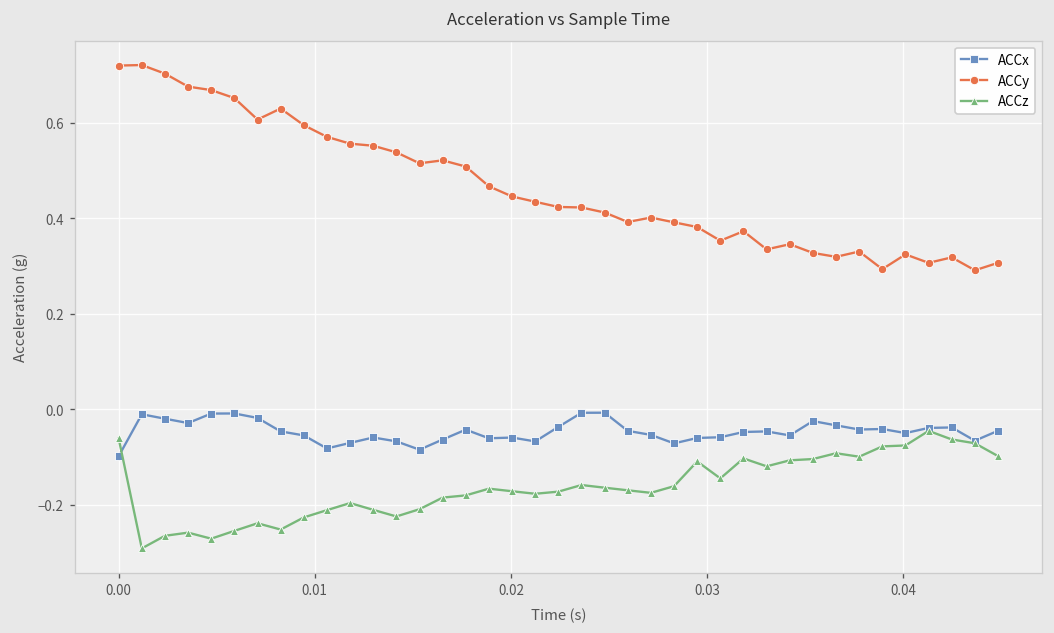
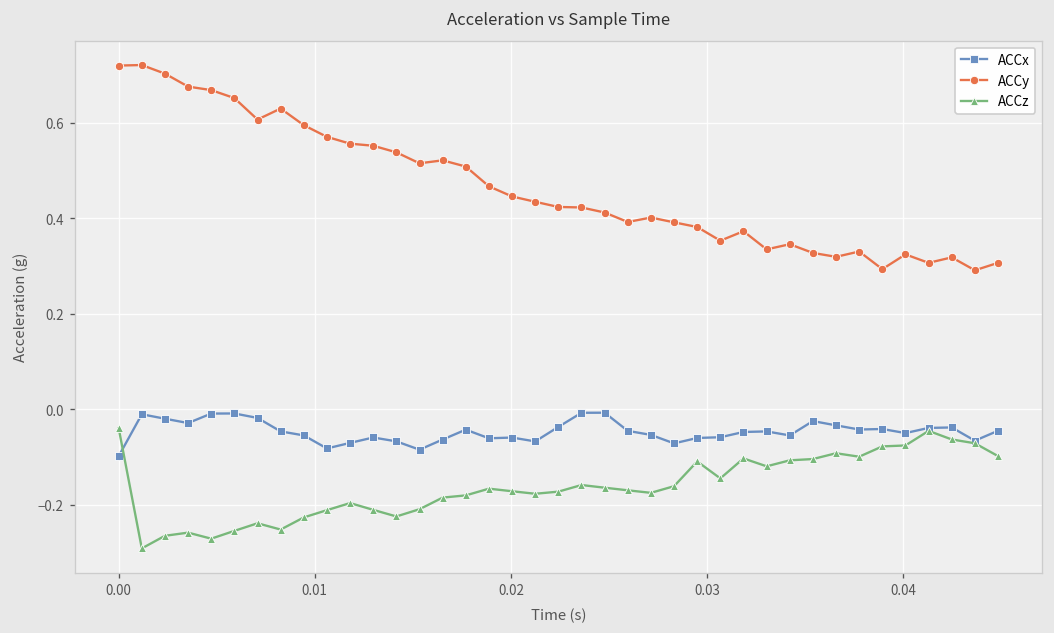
  {
    "ACCx": {
      "0.00": -0.10
    },
    "ACCy": {
      "0.00": 0.72
    },
    "ACCz": {
-     "0.00": -0.06
+     "0.00": -0.04
    }
  }
